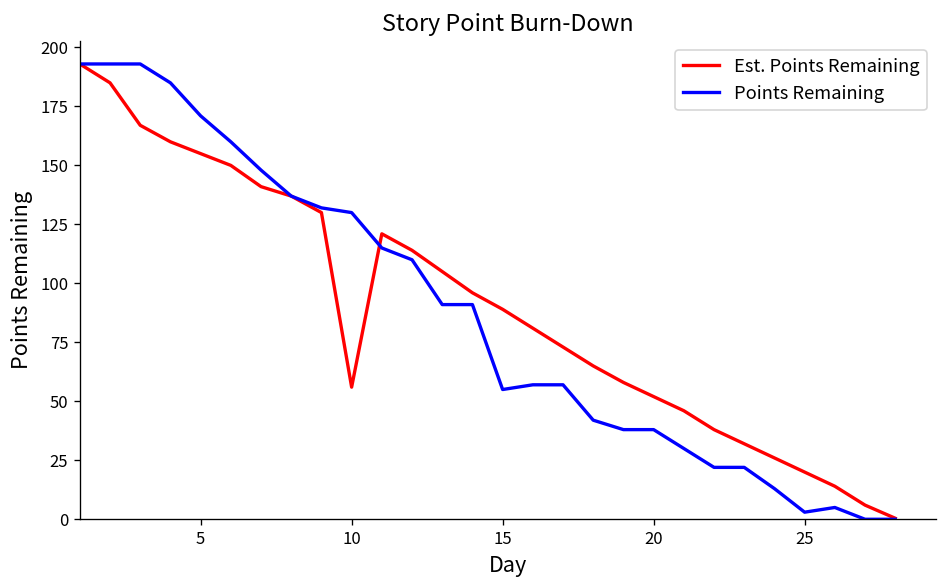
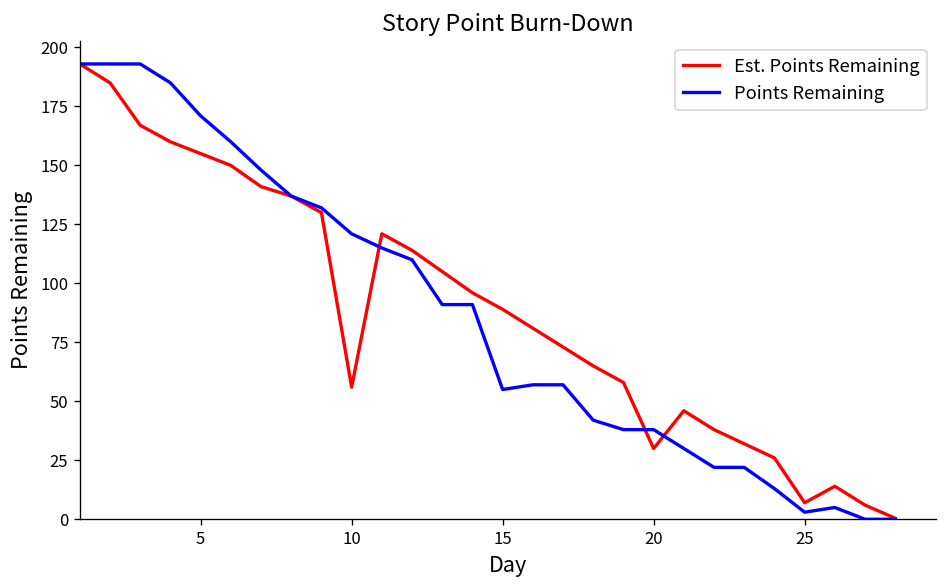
  {
    "Est. Points Remaining": {
      "5": 155,
      "10": 56,
      "15": 89,
-     "20": 52,
-     "25": 20
+     "20": 30,
+     "25": 7
    },
    "Points Remaining": {
      "5": 171,
-     "10": 130,
+     "10": 121,
      "15": 55,
      "20": 38,
      "25": 3
    }
  }
